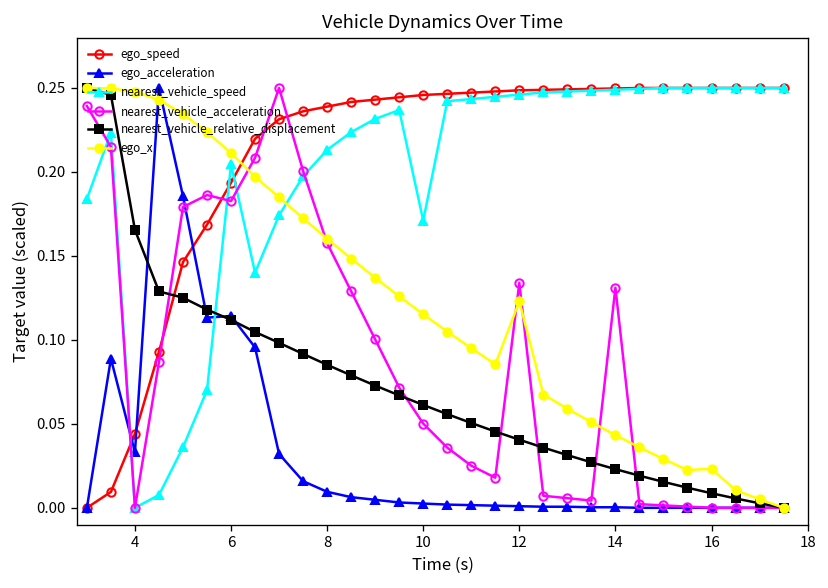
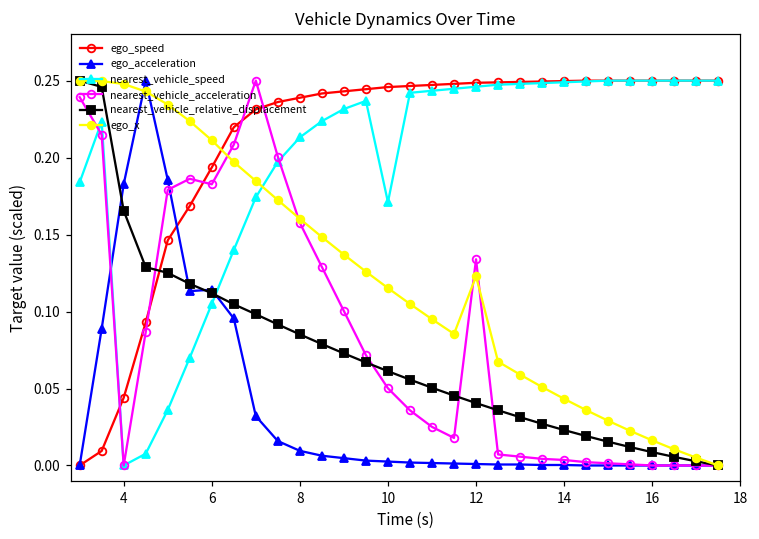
  {
    "ego_speed": {
      "4": 0.044,
      "6": 0.194,
      "8": 0.239,
      "10": 0.246,
      "12": 0.249
    },
    "ego_acceleration": {
-     "4": 0.033,
+     "4": 0.183,
      "6": 0.114,
      "8": 0.010,
      "10": 0.003,
      "12": 0.001,
      "14": 0.000
    },
    "nearest_vehicle_speed": {
-     "6": 0.204,
+     "6": 0.105,
      "8": 0.213,
      "10": 0.171,
      "12": 0.246
    },
    "nearest_vehicle_acceleration": {
      "6": 0.183,
      "8": 0.158,
      "10": 0.050,
      "12": 0.134,
-     "14": 0.131
+     "14": 0.004
    },
    "nearest_vehicle_relative_displacement": {
      "4": 0.165,
      "6": 0.112,
      "8": 0.085,
      "10": 0.061,
      "12": 0.041,
      "14": 0.023,
      "16": 0.009
    },
    "ego_x": {
      "4": 0.248,
      "6": 0.211,
      "8": 0.160,
      "10": 0.115,
      "12": 0.123,
      "14": 0.043,
-     "16": 0.023
+     "16": 0.016
    }
  }
